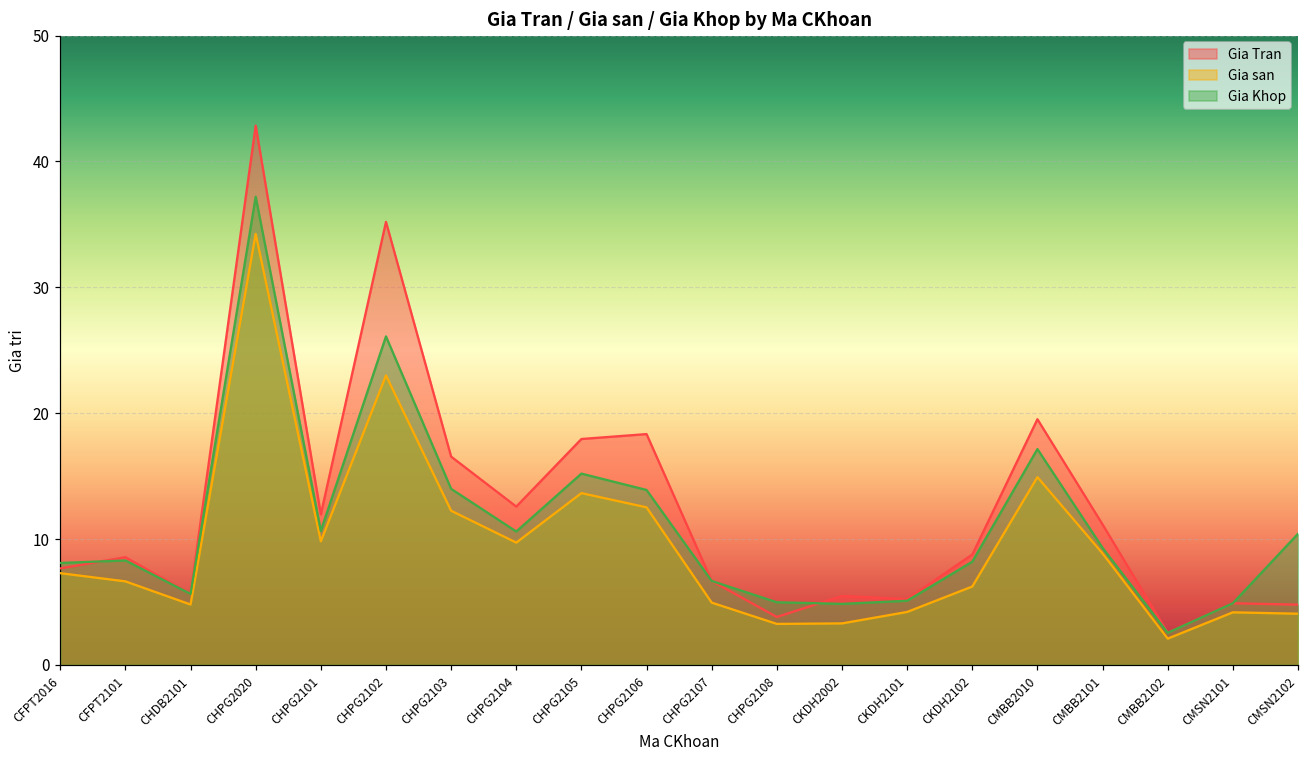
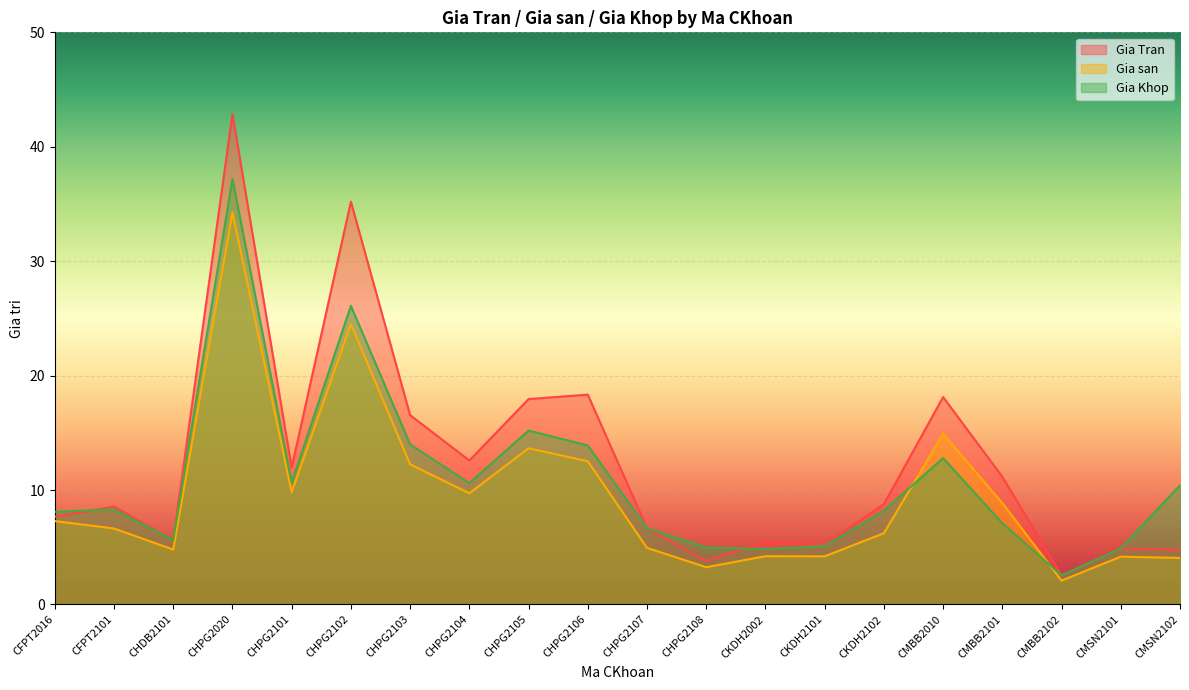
  {
    "Gia Tran": {
      "CFPT2016": 7.7,
      "CFPT2101": 8.6,
      "CHPG2020": 42.9,
      "CHPG2101": 12.0,
      "CHPG2102": 35.2,
      "CHPG2103": 16.6,
      "CHPG2104": 12.6,
      "CHPG2105": 18.0,
      "CHPG2106": 18.3,
      "CHPG2108": 3.8,
      "CKDH2002": 5.5,
      "CKDH2102": 8.8,
-     "CMBB2010": 19.5,
+     "CMBB2010": 18.1,
      "CMBB2101": 11.2,
      "CMSN2102": 4.8
    },
    "Gia san": {
      "CFPT2016": 7.3,
      "CFPT2101": 6.6,
      "CHDB2101": 4.8,
      "CHPG2020": 34.3,
      "CHPG2101": 9.8,
-     "CHPG2102": 23.0,
+     "CHPG2102": 24.5,
      "CHPG2103": 12.3,
      "CHPG2104": 9.7,
      "CHPG2105": 13.7,
      "CHPG2106": 12.5,
      "CHPG2107": 5.0,
      "CHPG2108": 3.3,
-     "CKDH2002": 3.3,
+     "CKDH2002": 4.2,
      "CKDH2101": 4.2,
      "CKDH2102": 6.2,
      "CMBB2010": 14.9,
      "CMBB2101": 8.9,
      "CMBB2102": 2.1,
      "CMSN2101": 4.2,
      "CMSN2102": 4.1
    },
    "Gia Khop": {
      "CFPT2016": 8.1,
      "CFPT2101": 8.3,
      "CHPG2020": 37.2,
      "CHPG2101": 10.7,
      "CHPG2102": 26.1,
      "CHPG2103": 14.0,
      "CHPG2104": 10.6,
      "CHPG2105": 15.2,
      "CHPG2106": 13.9,
      "CHPG2108": 5.0,
      "CKDH2002": 4.9,
      "CKDH2102": 8.2,
-     "CMBB2010": 17.2,
-     "CMBB2101": 9.3,
+     "CMBB2010": 12.8,
+     "CMBB2101": 7.1,
      "CMSN2102": 10.4
    }
  }
